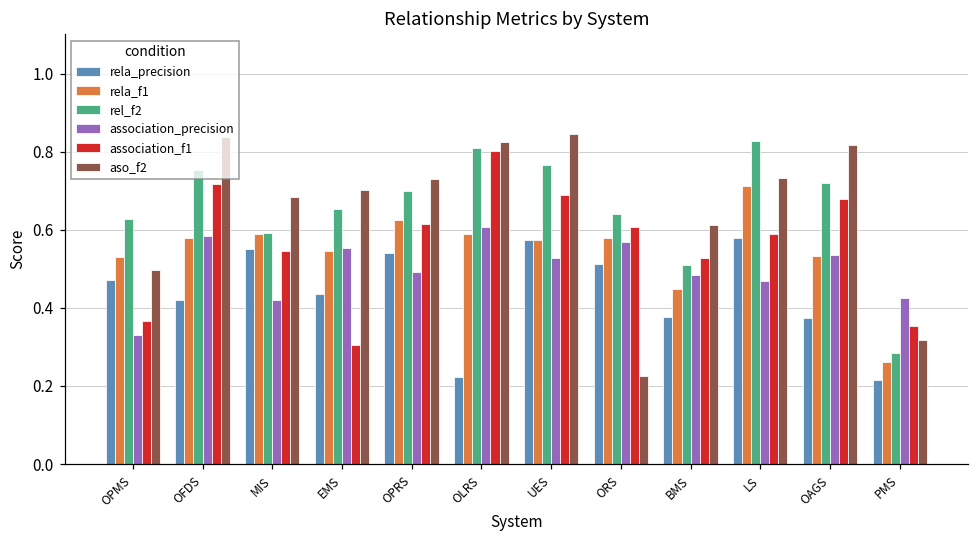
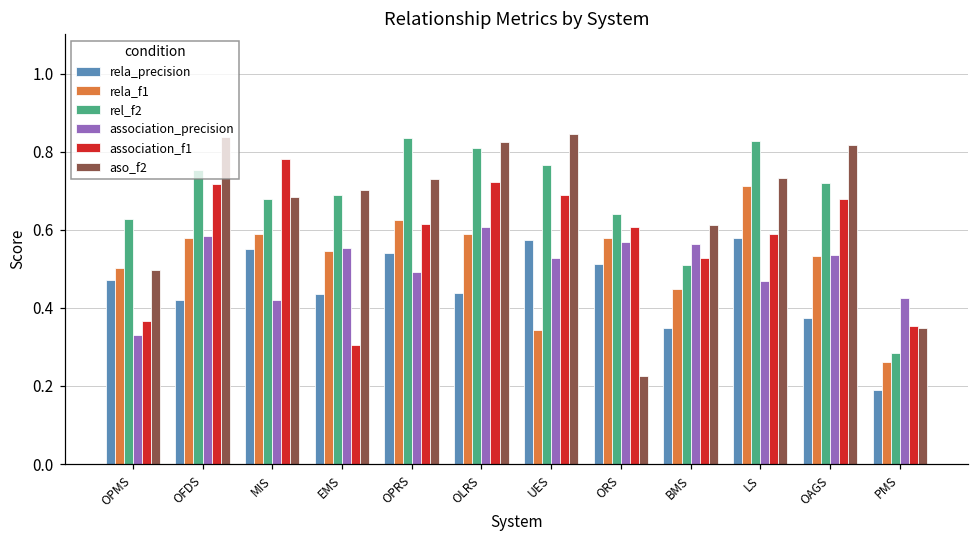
  {
    "rela_precision": {
      "OPMS": 0.47,
      "OFDS": 0.42,
      "MIS": 0.55,
      "EMS": 0.44,
      "OPRS": 0.54,
-     "OLRS": 0.22,
+     "OLRS": 0.44,
      "UES": 0.57,
      "ORS": 0.51,
-     "BMS": 0.38,
+     "BMS": 0.35,
      "LS": 0.58,
      "OAGS": 0.37,
-     "PMS": 0.22
+     "PMS": 0.19
    },
    "rela_f1": {
-     "OPMS": 0.53,
+     "OPMS": 0.50,
      "OFDS": 0.58,
      "MIS": 0.59,
      "EMS": 0.55,
      "OPRS": 0.63,
      "OLRS": 0.59,
-     "UES": 0.57,
+     "UES": 0.34,
      "ORS": 0.58,
      "BMS": 0.45,
      "LS": 0.71,
      "OAGS": 0.53,
      "PMS": 0.26
    },
    "rel_f2": {
      "OPMS": 0.63,
-     "MIS": 0.59,
-     "EMS": 0.65,
-     "OPRS": 0.70,
+     "MIS": 0.68,
+     "EMS": 0.69,
+     "OPRS": 0.84,
      "OLRS": 0.81,
      "UES": 0.77,
      "ORS": 0.64,
      "BMS": 0.51,
      "LS": 0.83,
      "OAGS": 0.72,
      "PMS": 0.28
    },
    "association_precision": {
      "OPMS": 0.33,
      "OFDS": 0.59,
      "MIS": 0.42,
      "EMS": 0.55,
      "OPRS": 0.49,
      "OLRS": 0.61,
      "UES": 0.53,
      "ORS": 0.57,
-     "BMS": 0.48,
+     "BMS": 0.56,
      "LS": 0.47,
      "OAGS": 0.54,
      "PMS": 0.43
    },
    "association_f1": {
      "OPMS": 0.37,
      "OFDS": 0.72,
-     "MIS": 0.55,
+     "MIS": 0.78,
      "EMS": 0.30,
      "OPRS": 0.61,
-     "OLRS": 0.80,
+     "OLRS": 0.72,
      "UES": 0.69,
      "ORS": 0.61,
      "BMS": 0.53,
      "LS": 0.59,
      "OAGS": 0.68,
      "PMS": 0.35
    },
    "aso_f2": {
      "OPMS": 0.50,
      "MIS": 0.68,
      "EMS": 0.70,
      "OPRS": 0.73,
      "OLRS": 0.82,
      "UES": 0.85,
      "ORS": 0.22,
      "BMS": 0.61,
      "LS": 0.73,
      "OAGS": 0.82,
-     "PMS": 0.32
+     "PMS": 0.35
    }
  }
